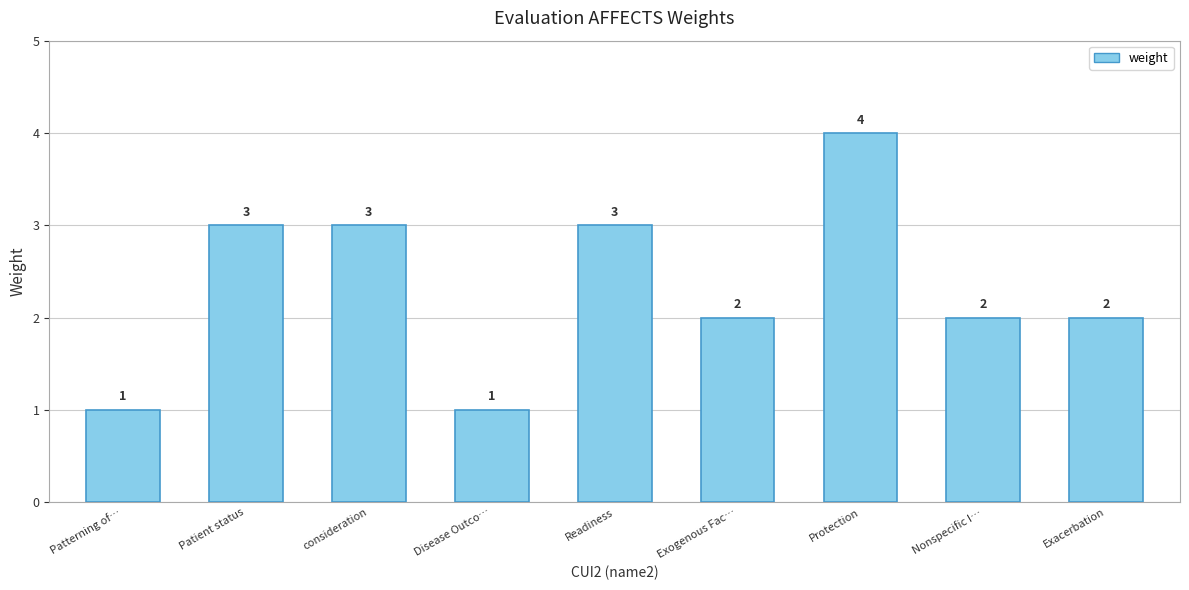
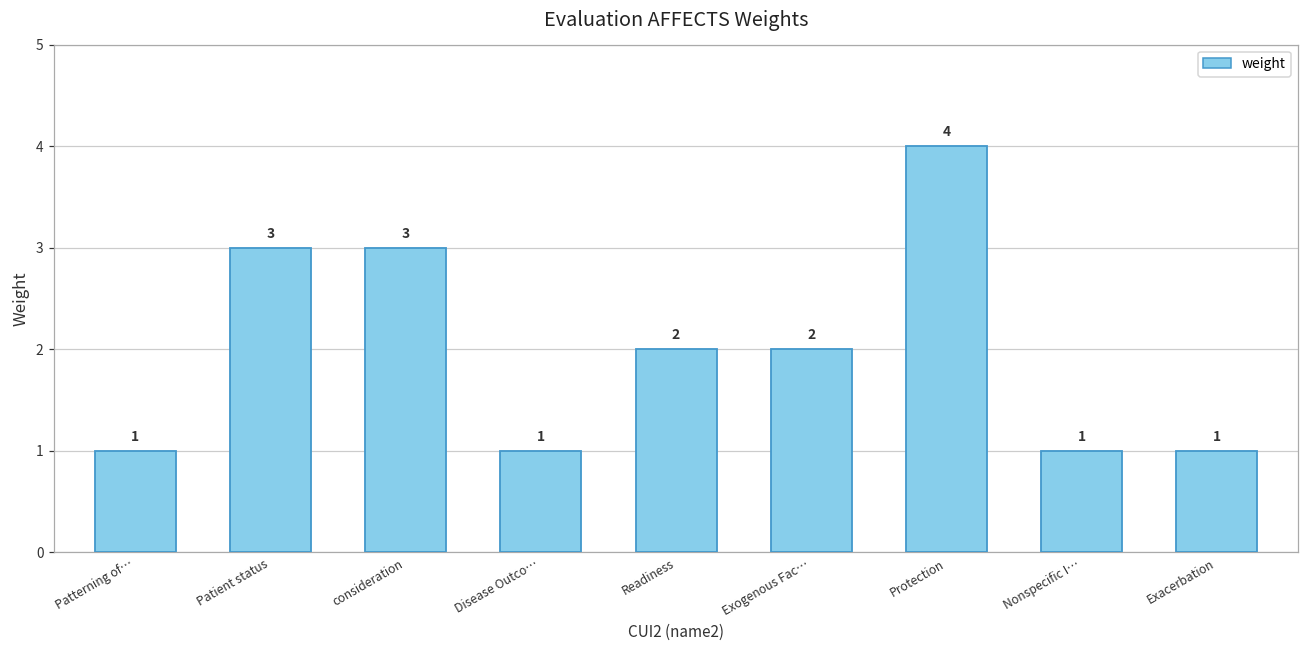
  {
    "Patterning of…": 1,
    "Patient status": 3,
    "consideration": 3,
    "Disease Outco…": 1,
-   "Readiness": 3,
+   "Readiness": 2,
    "Exogenous Fac…": 2,
    "Protection": 4,
-   "Nonspecific I…": 2,
-   "Exacerbation": 2
+   "Nonspecific I…": 1,
+   "Exacerbation": 1
  }
